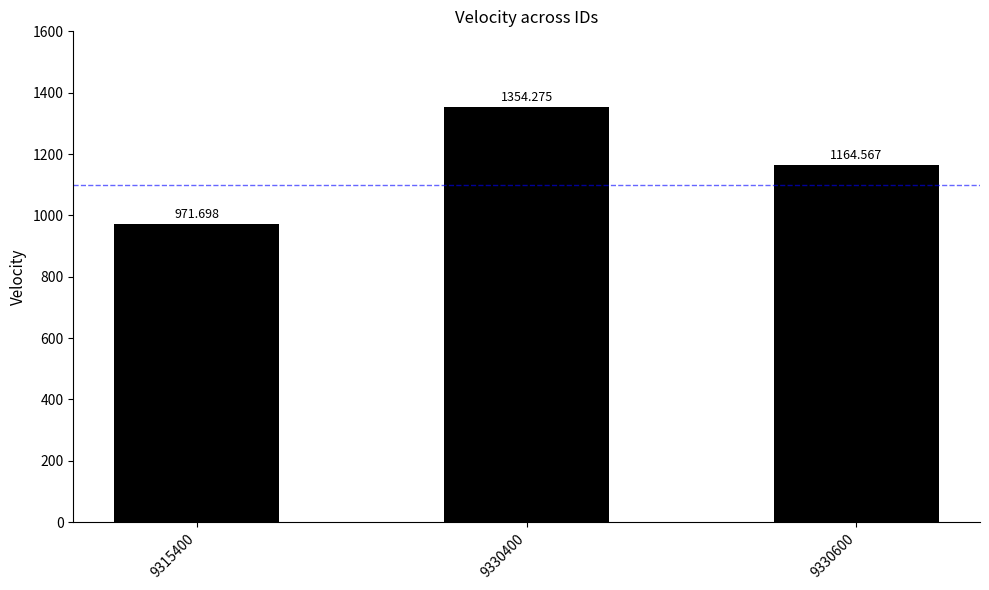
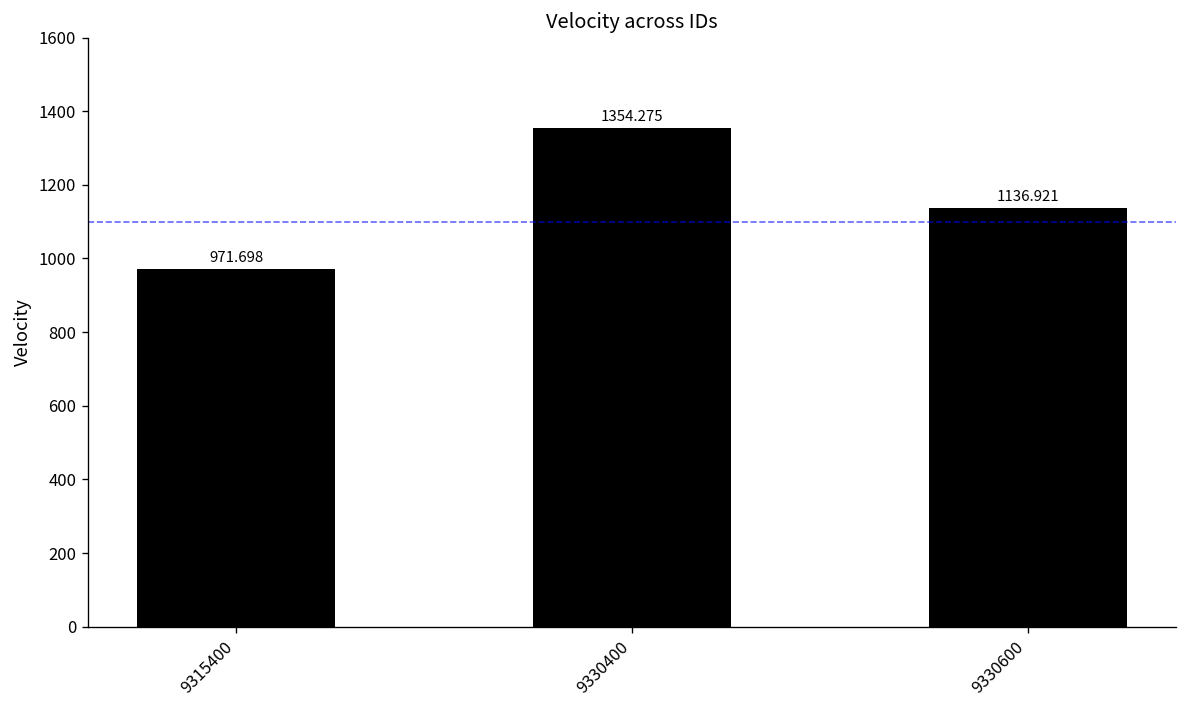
  {
    "9315400": 971.698,
    "9330400": 1354.275,
-   "9330600": 1164.567
+   "9330600": 1136.921
  }
